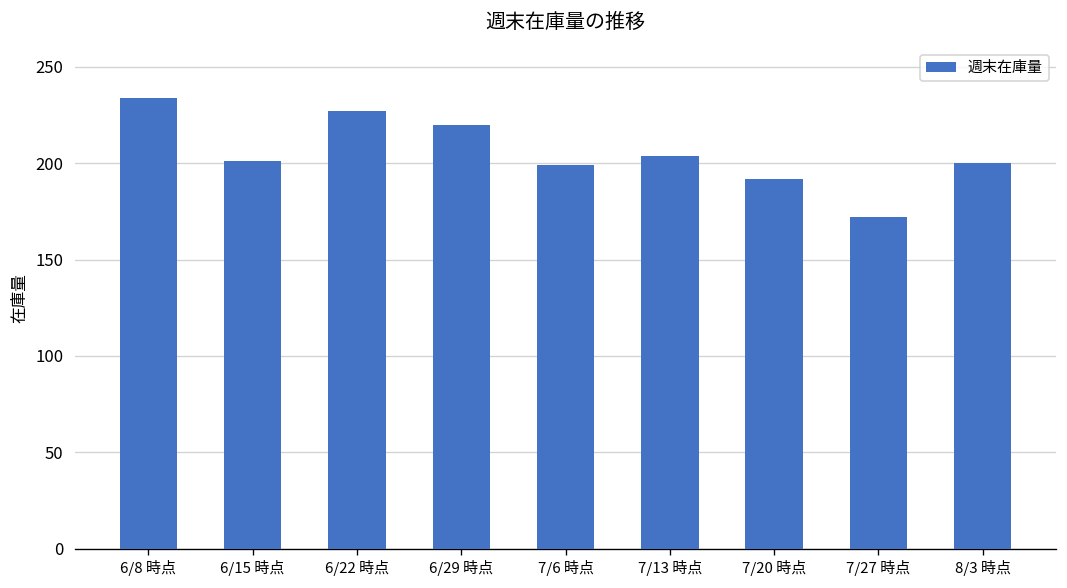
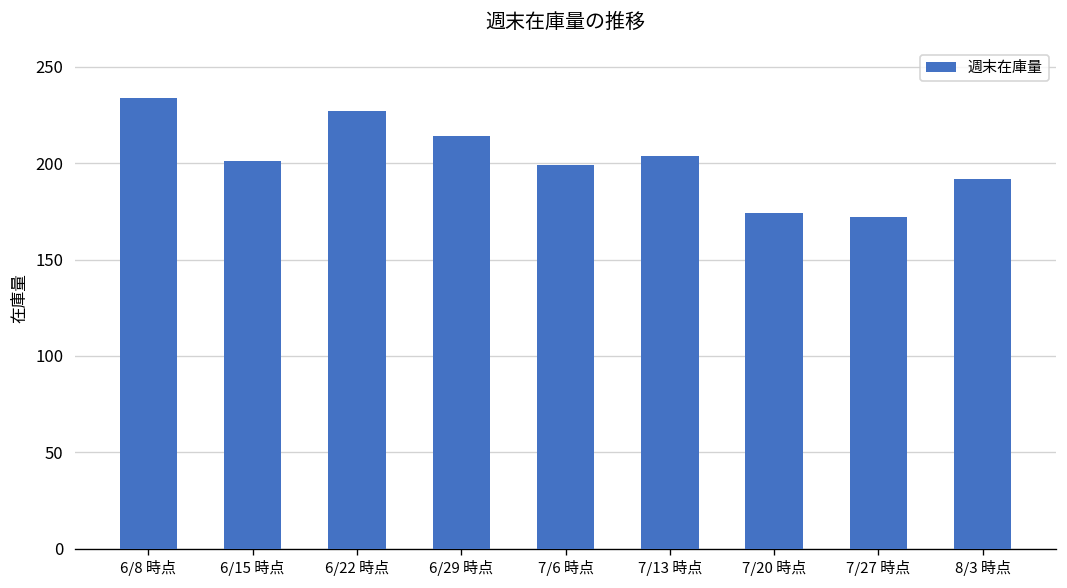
  {
    "6/8 時点": 234,
    "6/15 時点": 201,
    "6/22 時点": 227,
-   "6/29 時点": 220,
+   "6/29 時点": 214,
    "7/6 時点": 199,
    "7/13 時点": 204,
-   "7/20 時点": 192,
+   "7/20 時点": 174,
    "7/27 時点": 172,
-   "8/3 時点": 200
+   "8/3 時点": 192
  }
